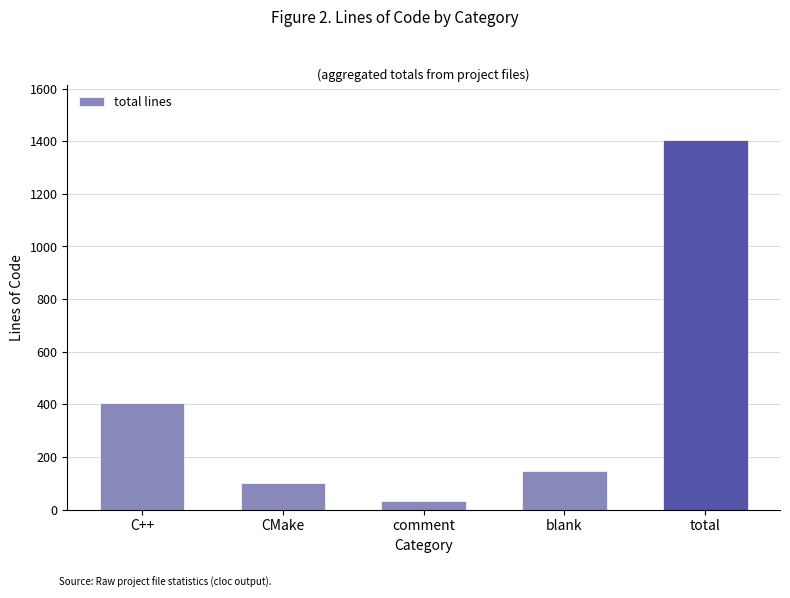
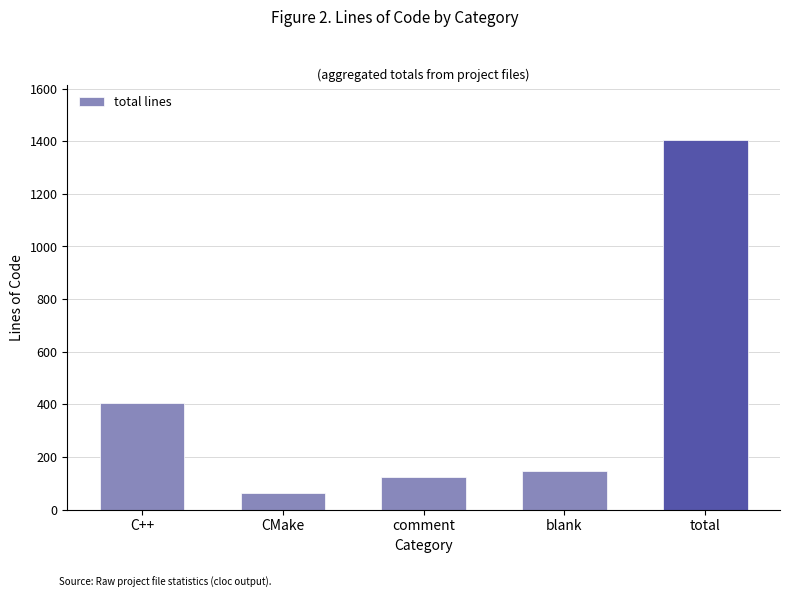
  {
    "C++": 400,
-   "CMake": 100,
-   "comment": 30,
+   "CMake": 60,
+   "comment": 130,
    "blank": 150,
    "total": 1400
  }
